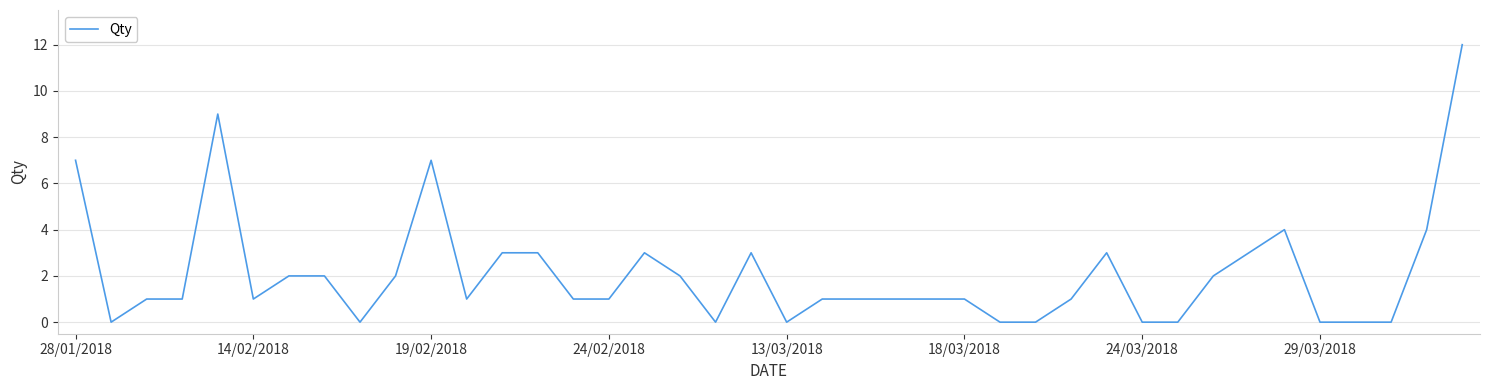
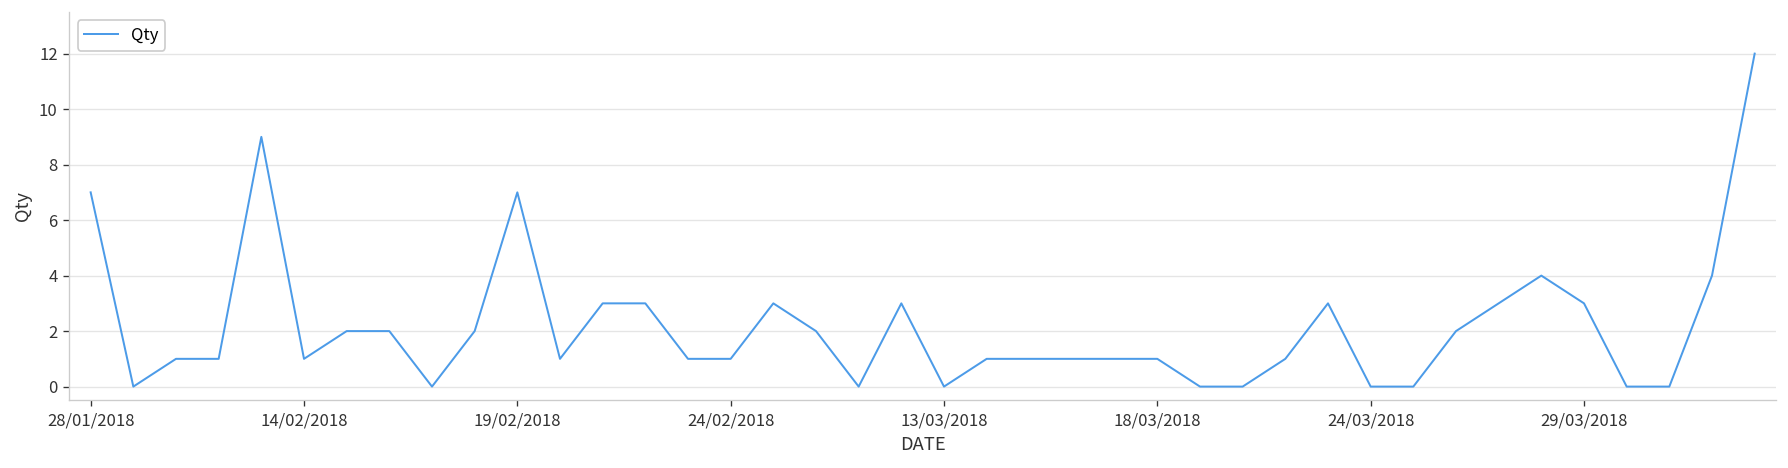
  {
    "28/01/2018": 7,
    "14/02/2018": 1,
    "19/02/2018": 7,
    "24/02/2018": 1,
    "13/03/2018": 0,
    "18/03/2018": 1,
    "24/03/2018": 0,
-   "29/03/2018": 0
+   "29/03/2018": 3
  }
